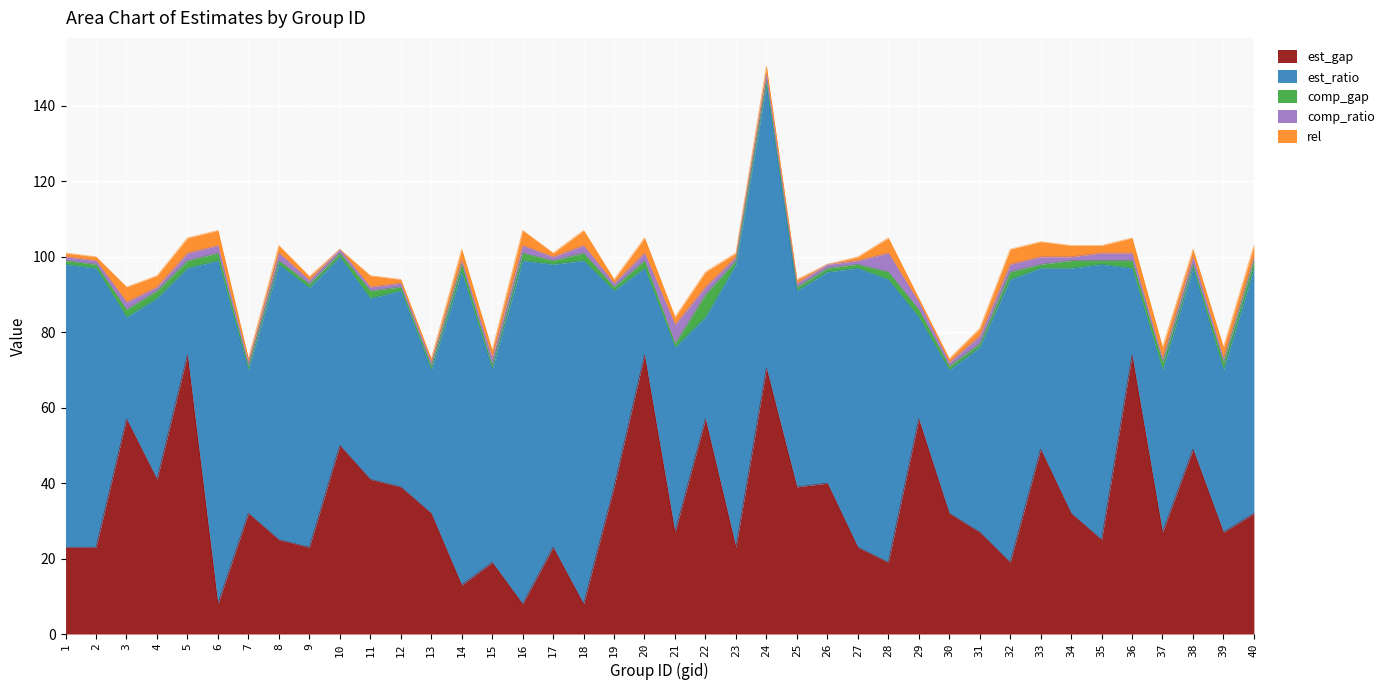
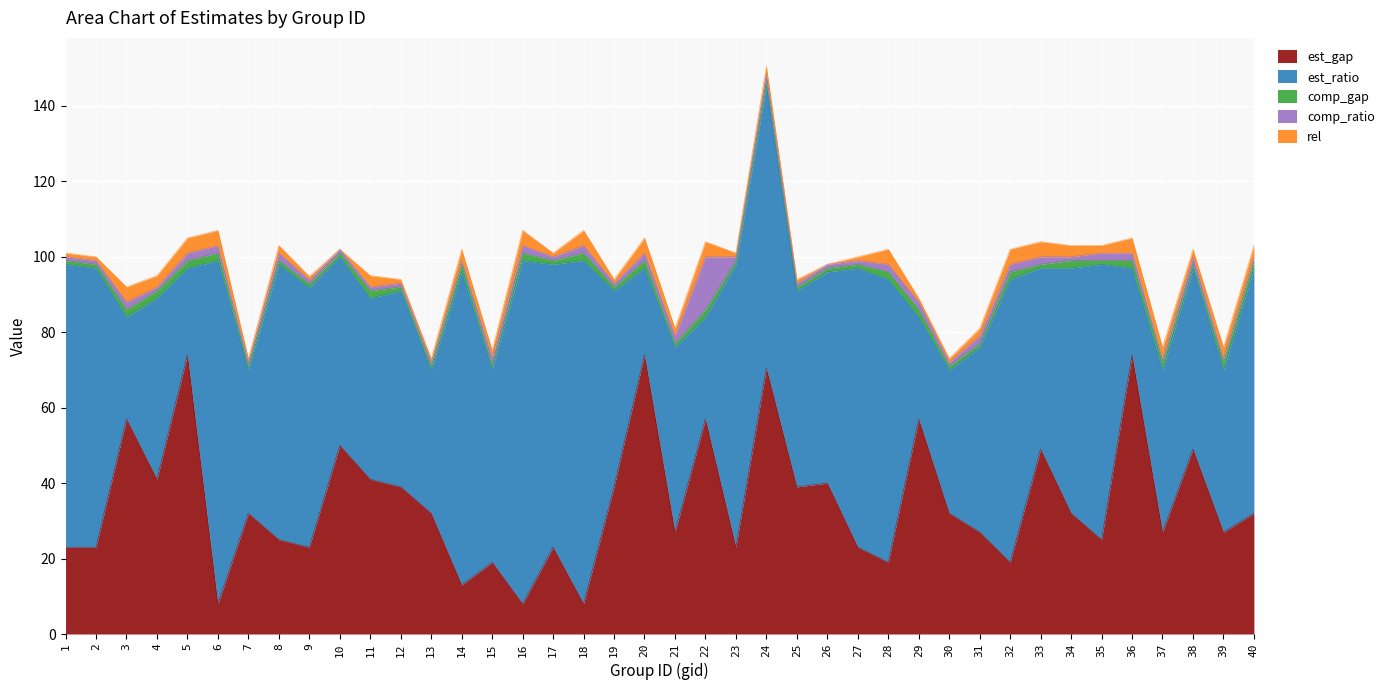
  {
    "est_gap": {
      "1": 23,
      "2": 23,
      "3": 57,
      "4": 41,
      "5": 74,
      "6": 8,
      "7": 32,
      "8": 25,
      "9": 23,
      "10": 50,
      "11": 41,
      "12": 39,
      "13": 32,
      "14": 13,
      "15": 19,
      "16": 8,
      "17": 23,
      "18": 8,
      "19": 39,
      "20": 74,
      "21": 27,
      "22": 57,
      "23": 23,
      "24": 71,
      "25": 39,
      "26": 40,
      "27": 23,
      "28": 19,
      "29": 57,
      "30": 32,
      "31": 27,
      "32": 19,
      "33": 49,
      "34": 32,
      "35": 25,
      "36": 74,
      "37": 27,
      "38": 49,
      "39": 27,
      "40": 32
    },
    "est_ratio": {
      "1": 75,
      "2": 74,
      "3": 27,
      "4": 48,
      "5": 23,
      "6": 91,
      "7": 38,
      "8": 73,
      "9": 69,
      "10": 50,
      "11": 48,
      "12": 52,
      "13": 38,
      "14": 83,
      "15": 51,
      "16": 91,
      "17": 75,
      "18": 91,
      "19": 52,
      "20": 23,
      "21": 49,
      "22": 27,
      "23": 75,
      "24": 75,
      "25": 52,
      "26": 56,
      "27": 74,
      "28": 75,
      "29": 27,
      "30": 38,
      "31": 49,
      "32": 75,
      "33": 48,
      "34": 65,
      "35": 73,
      "36": 23,
      "37": 43,
      "38": 48,
      "39": 43,
      "40": 65
    },
    "comp_gap": {
      "1": 1,
      "2": 1,
      "3": 2,
      "4": 2,
      "5": 2,
      "6": 2,
      "7": 1,
      "8": 1,
      "9": 1,
      "10": 1,
      "11": 2,
      "12": 1,
      "13": 1,
      "14": 2,
      "15": 1,
      "16": 2,
      "17": 1,
      "18": 2,
      "19": 1,
      "20": 2,
      "21": 1,
-     "22": 6,
+     "22": 2,
      "23": 1,
      "24": 1,
      "25": 1,
      "26": 1,
      "27": 1,
      "28": 2,
      "29": 2,
      "30": 1,
      "31": 1,
      "32": 2,
      "33": 1,
      "34": 2,
      "35": 1,
      "36": 2,
      "37": 2,
      "38": 1,
      "39": 2,
      "40": 2
    },
    "comp_ratio": {
      "1": 1,
      "2": 1,
      "3": 2,
      "4": 1,
      "5": 2,
      "6": 2,
      "7": 1,
      "8": 2,
      "9": 1,
      "11": 1,
      "12": 1,
      "13": 1,
      "14": 1,
      "15": 2,
      "16": 2,
      "17": 1,
      "18": 2,
      "19": 1,
      "20": 2,
-     "21": 5,
-     "22": 2,
+     "21": 2,
+     "22": 14,
      "23": 1,
      "24": 2,
      "25": 1,
      "27": 1,
-     "28": 5,
+     "28": 2,
      "29": 2,
      "30": 1,
      "31": 2,
      "32": 2,
      "33": 2,
      "34": 1,
      "35": 2,
      "36": 2,
      "37": 1,
      "38": 2,
      "39": 1,
      "40": 1
    },
    "rel": {
      "1": 1,
      "2": 1,
      "3": 4,
      "4": 3,
      "5": 4,
      "6": 4,
      "7": 1,
      "8": 2,
      "9": 1,
      "11": 3,
      "12": 1,
      "13": 1,
      "14": 3,
      "15": 2,
      "16": 4,
      "17": 1,
      "18": 4,
      "19": 1,
      "20": 4,
      "21": 2,
      "22": 4,
      "23": 1,
      "24": 2,
      "25": 1,
      "27": 1,
      "28": 4,
      "29": 1,
      "30": 1,
      "31": 2,
      "32": 4,
      "33": 4,
      "34": 3,
      "35": 2,
      "36": 4,
      "37": 3,
      "38": 2,
      "39": 3,
      "40": 3
    }
  }
